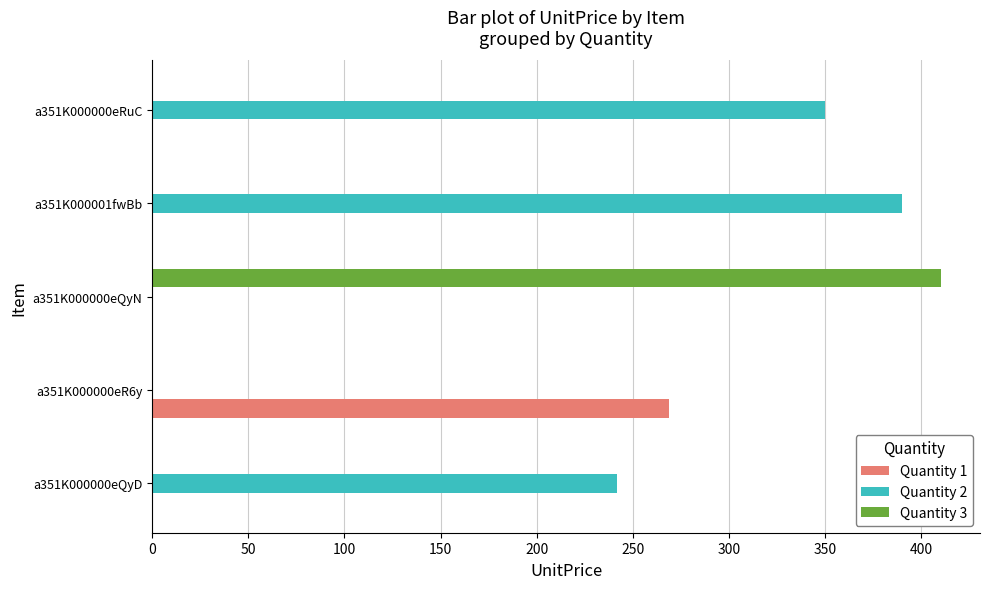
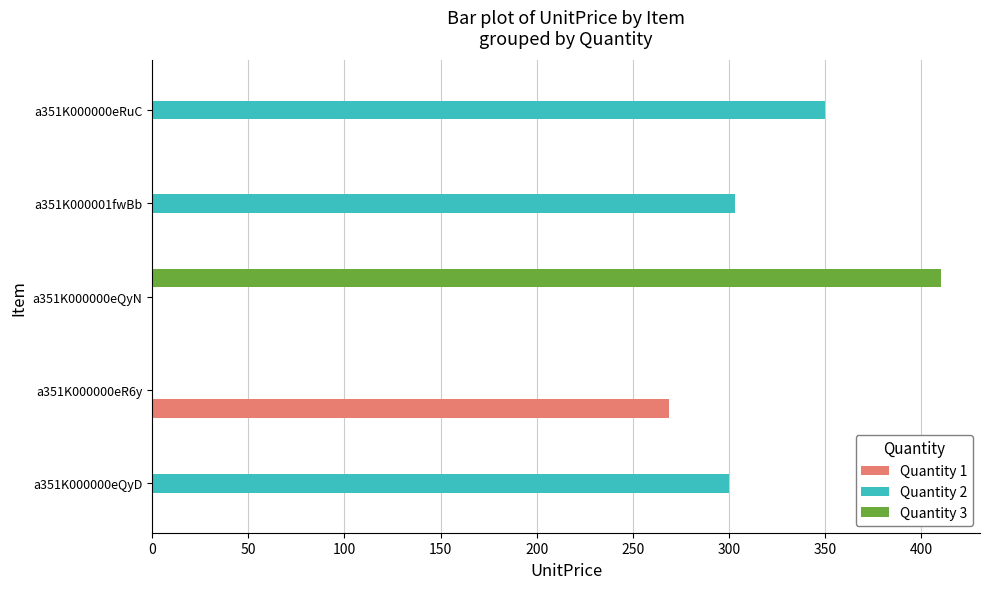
  {
    "Quantity 1": {
      "a351K000000eRuC": 0,
      "a351K000001fwBb": 0,
      "a351K000000eQyN": 0,
      "a351K000000eR6y": 269,
      "a351K000000eQyD": 0
    },
    "Quantity 2": {
      "a351K000000eRuC": 350,
-     "a351K000001fwBb": 390,
+     "a351K000001fwBb": 303,
      "a351K000000eQyN": 0,
      "a351K000000eR6y": 0,
-     "a351K000000eQyD": 242
+     "a351K000000eQyD": 300
    },
    "Quantity 3": {
      "a351K000000eRuC": 0,
      "a351K000001fwBb": 0,
      "a351K000000eQyN": 410,
      "a351K000000eR6y": 0,
      "a351K000000eQyD": 0
    }
  }
